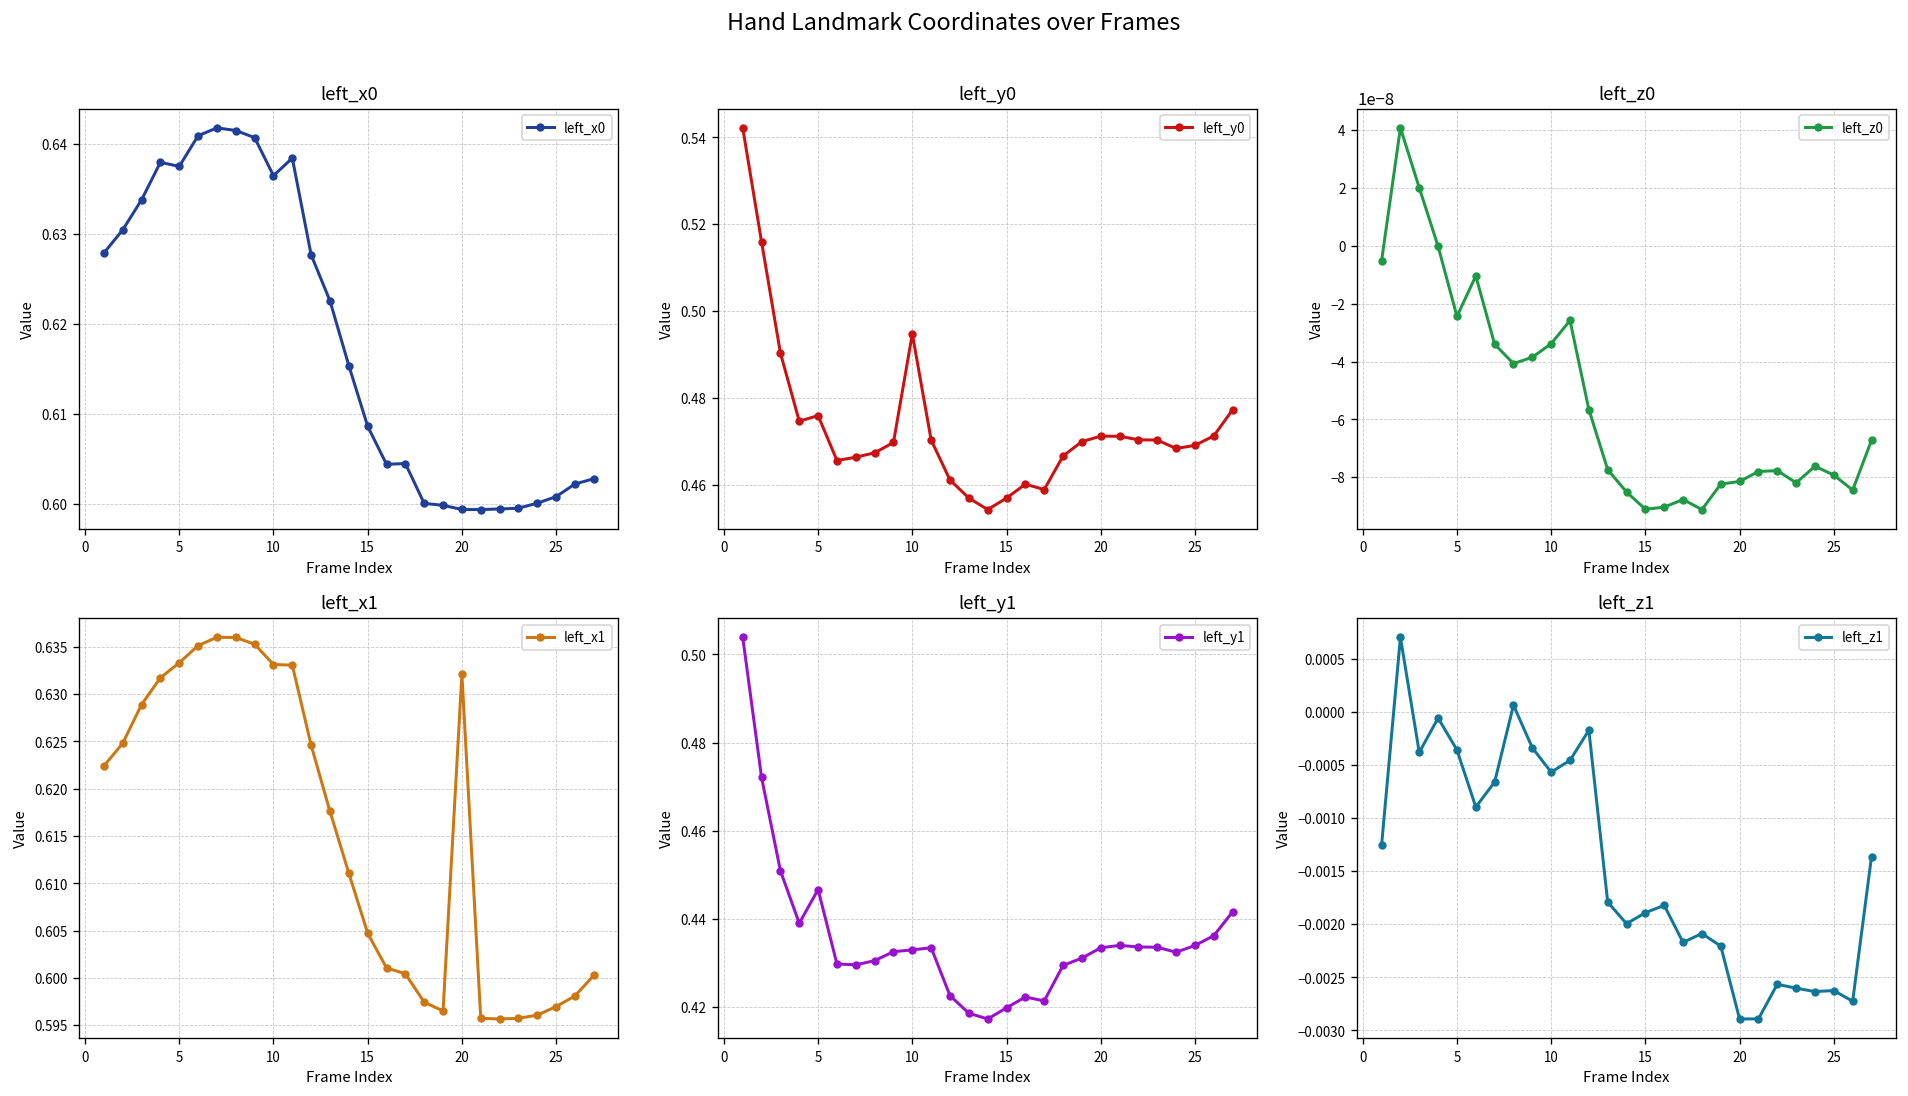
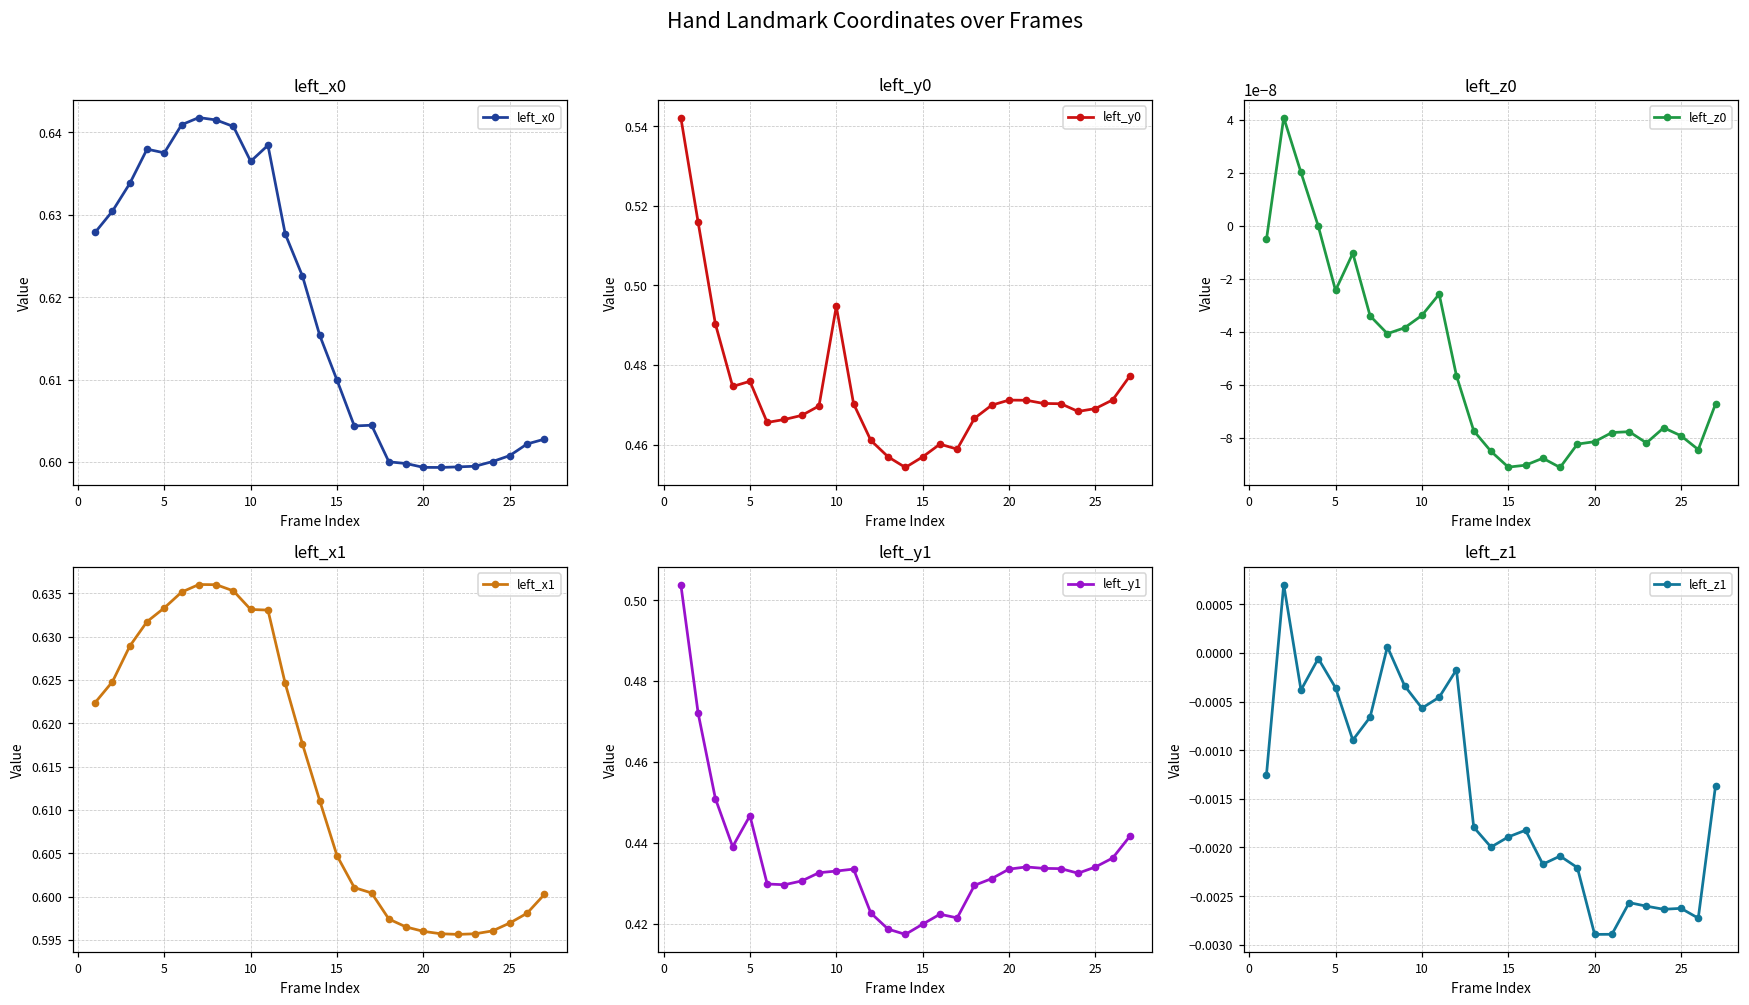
  {
    "left_x0": {
      "5": 0.638,
      "10": 0.636,
-     "15": 0.609,
+     "15": 0.610,
      "20": 0.599,
      "25": 0.601
    },
    "left_y0": {
      "5": 0.476,
      "10": 0.495,
      "15": 0.457,
      "20": 0.471,
      "25": 0.469
    },
    "left_z0": {
      "5": -0.000000024,
      "10": -0.000000034,
      "15": -0.000000091,
      "20": -0.000000081,
      "25": -0.000000079
    },
    "left_x1": {
      "5": 0.633,
      "10": 0.633,
      "15": 0.605,
-     "20": 0.632,
+     "20": 0.596,
      "25": 0.597
    },
    "left_y1": {
      "5": 0.447,
      "10": 0.433,
      "15": 0.420,
      "20": 0.433,
      "25": 0.434
    },
    "left_z1": {
      "5": -0.0004,
      "10": -0.0006,
      "15": -0.0019,
      "20": -0.0029,
      "25": -0.0026
    }
  }
